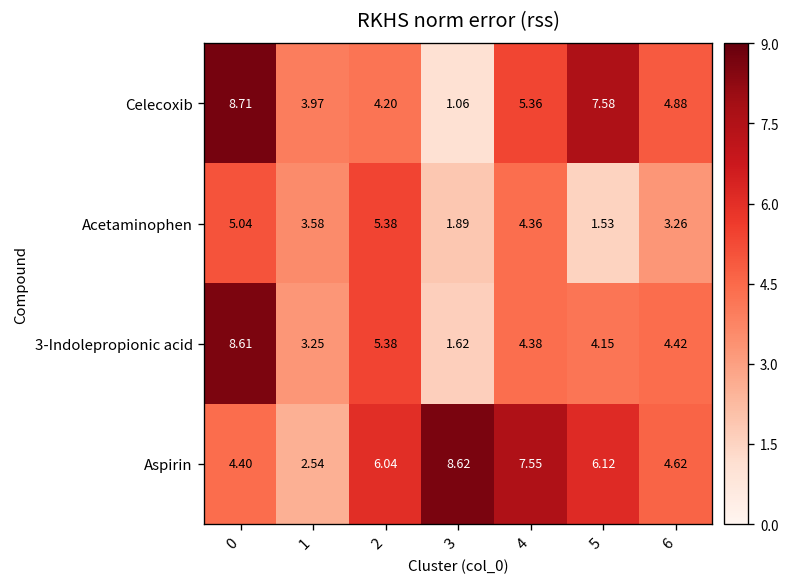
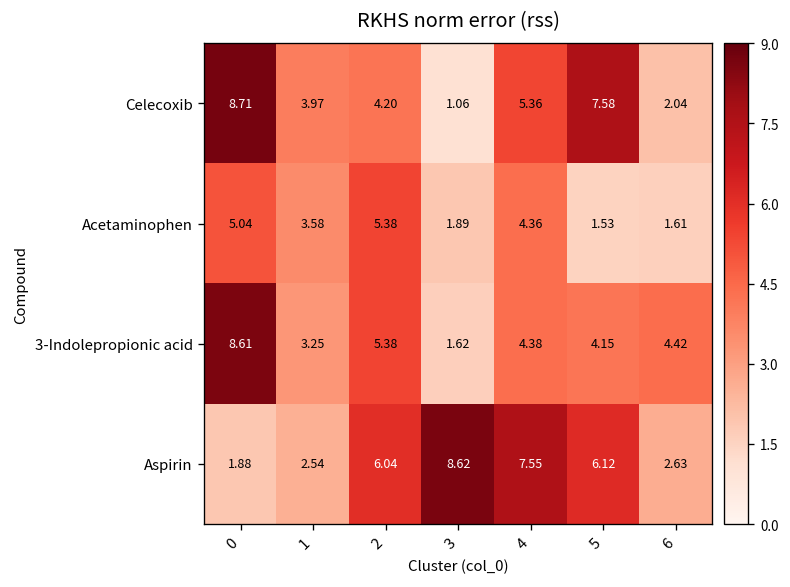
  {
    "Celecoxib": {
      "0": 8.71,
      "1": 3.97,
      "2": 4.20,
      "3": 1.06,
      "4": 5.36,
      "5": 7.58,
-     "6": 4.88
+     "6": 2.04
    },
    "Acetaminophen": {
      "0": 5.04,
      "1": 3.58,
      "2": 5.38,
      "3": 1.89,
      "4": 4.36,
      "5": 1.53,
-     "6": 3.26
+     "6": 1.61
    },
    "3-Indolepropionic acid": {
      "0": 8.61,
      "1": 3.25,
      "2": 5.38,
      "3": 1.62,
      "4": 4.38,
      "5": 4.15,
      "6": 4.42
    },
    "Aspirin": {
-     "0": 4.40,
+     "0": 1.88,
      "1": 2.54,
      "2": 6.04,
      "3": 8.62,
      "4": 7.55,
      "5": 6.12,
-     "6": 4.62
+     "6": 2.63
    }
  }
